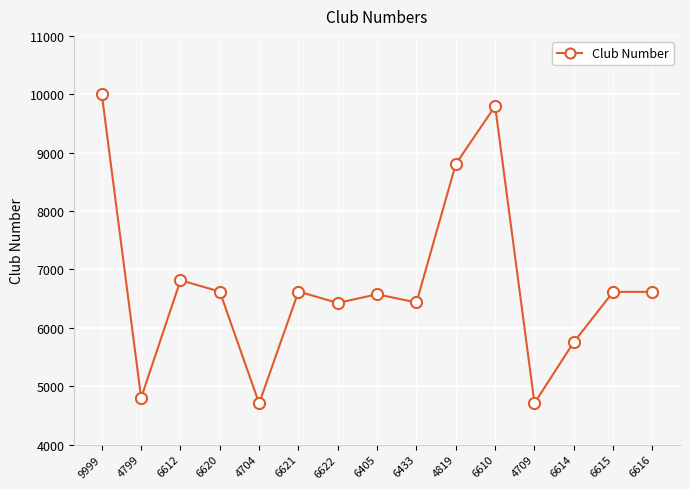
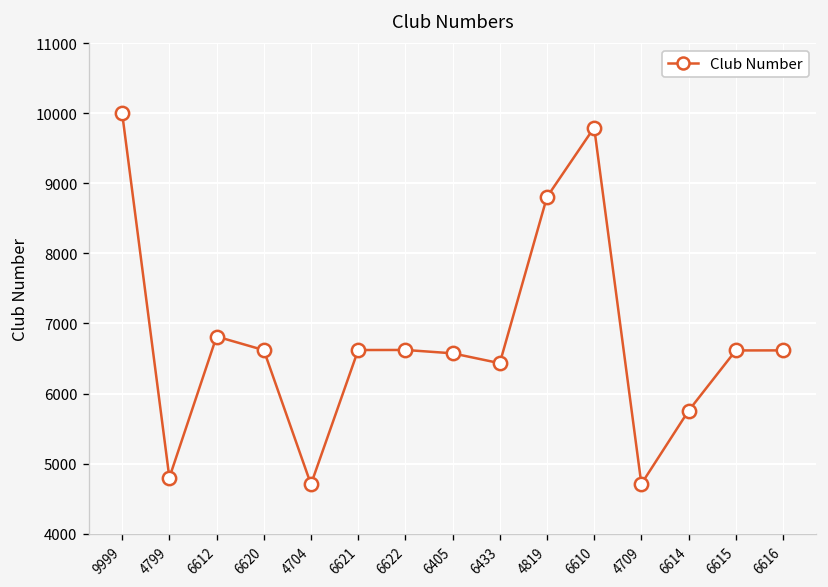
  {
    "9999": 10000,
    "4799": 4800,
    "6612": 6800,
    "6620": 6600,
    "4704": 4700,
    "6621": 6600,
-   "6622": 6400,
+   "6622": 6600,
    "6405": 6600,
    "6433": 6400,
    "4819": 8800,
    "6610": 9800,
    "4709": 4700,
    "6614": 5800,
    "6615": 6600,
    "6616": 6600
  }
